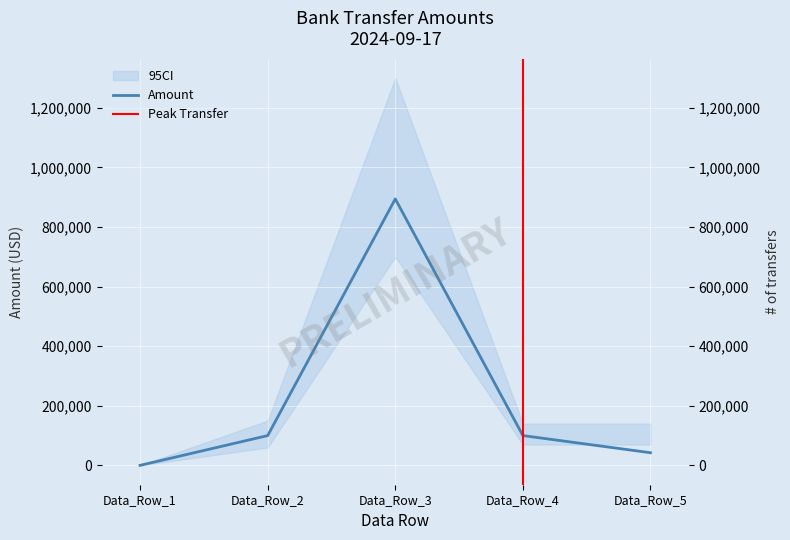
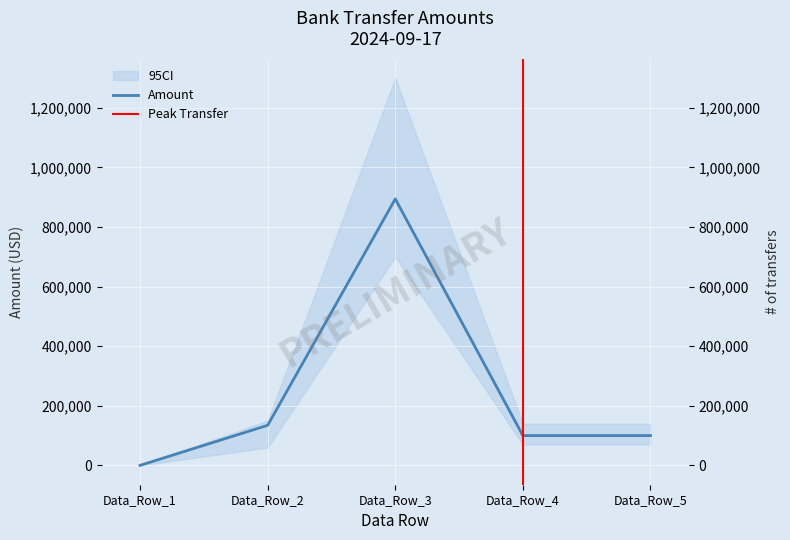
  {
    "Amount": {
-     "Data_Row_2": "100,000",
+     "Data_Row_2": "130,000",
      "Data_Row_3": "890,000",
      "Data_Row_4": "100,000",
-     "Data_Row_5": "40,000"
+     "Data_Row_5": "100,000"
    }
  }
